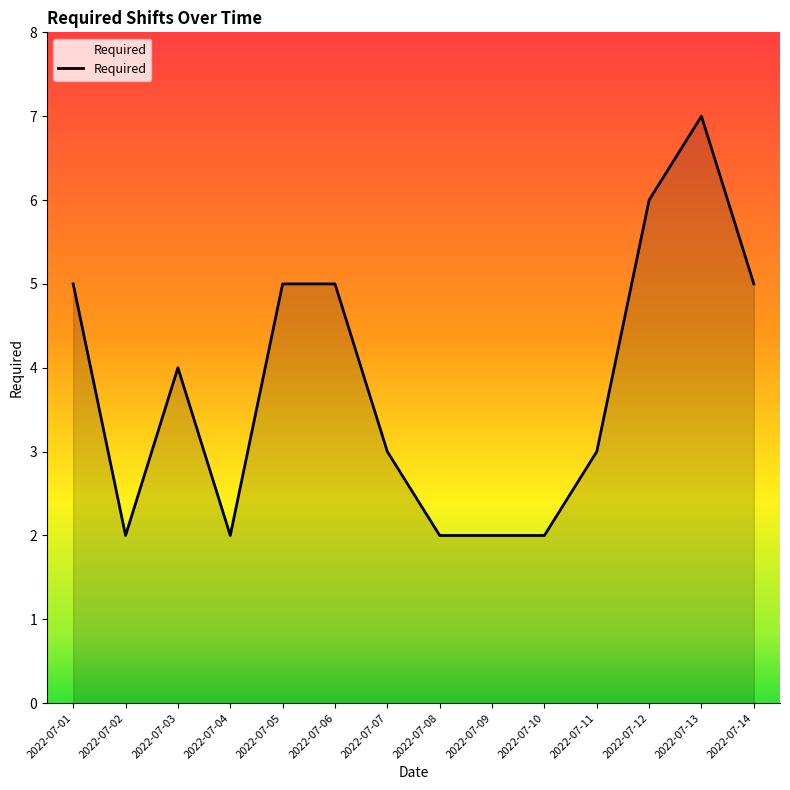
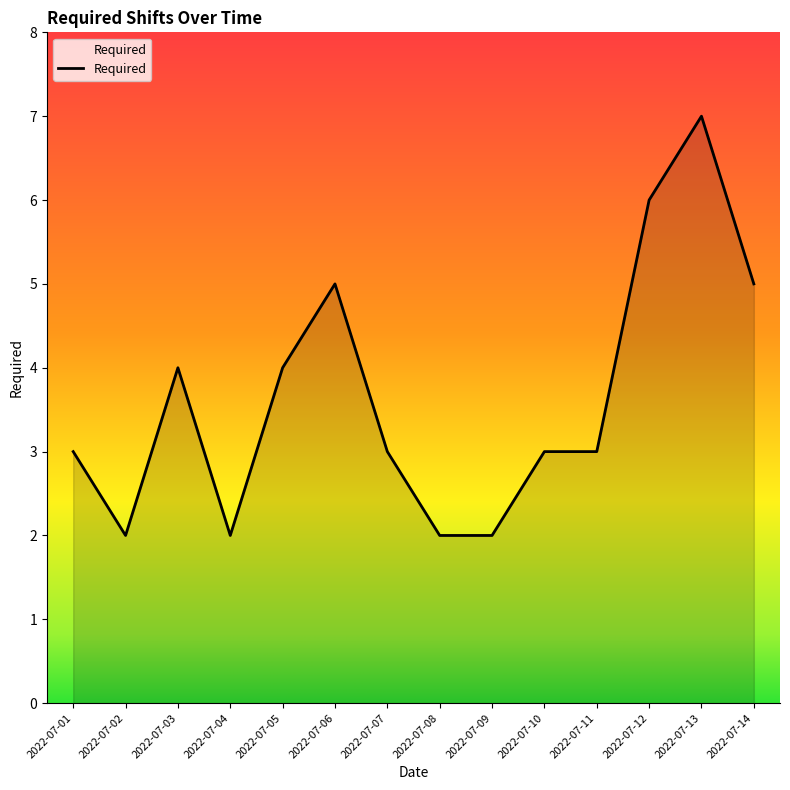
  {
-   "2022-07-01": 5,
+   "2022-07-01": 3,
    "2022-07-02": 2,
    "2022-07-03": 4,
    "2022-07-04": 2,
-   "2022-07-05": 5,
+   "2022-07-05": 4,
    "2022-07-06": 5,
    "2022-07-07": 3,
    "2022-07-08": 2,
    "2022-07-09": 2,
-   "2022-07-10": 2,
+   "2022-07-10": 3,
    "2022-07-11": 3,
    "2022-07-12": 6,
    "2022-07-13": 7,
    "2022-07-14": 5
  }
